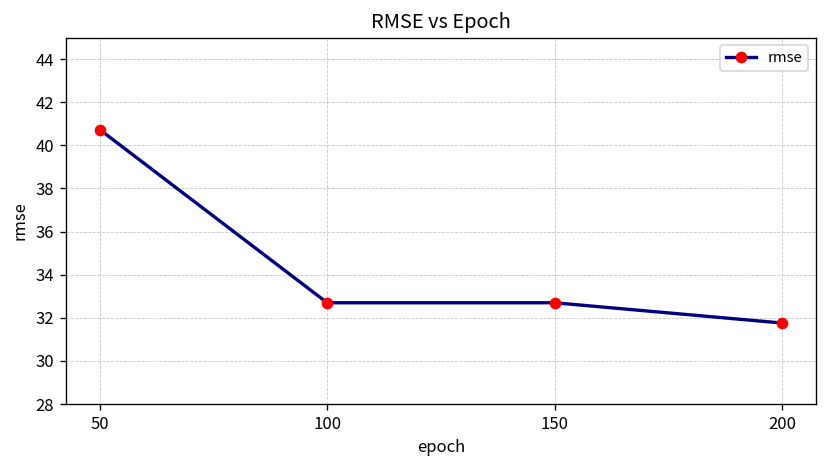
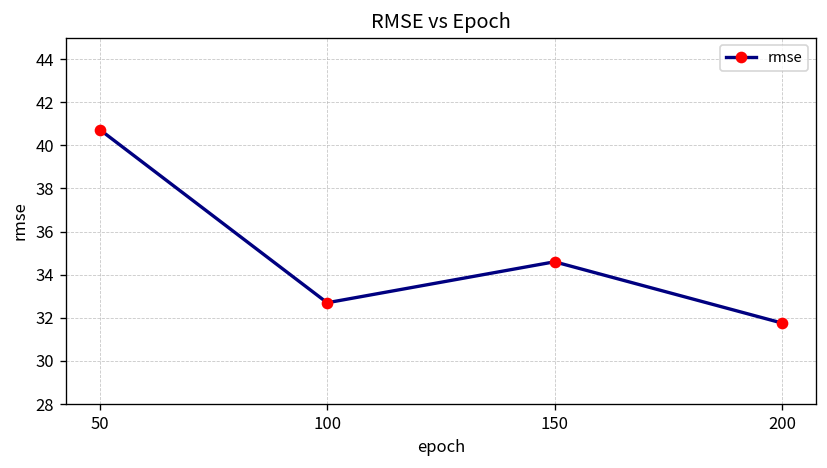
  {
    "50": 40.7,
    "100": 32.7,
-   "150": 32.7,
+   "150": 34.6,
    "200": 31.8
  }
